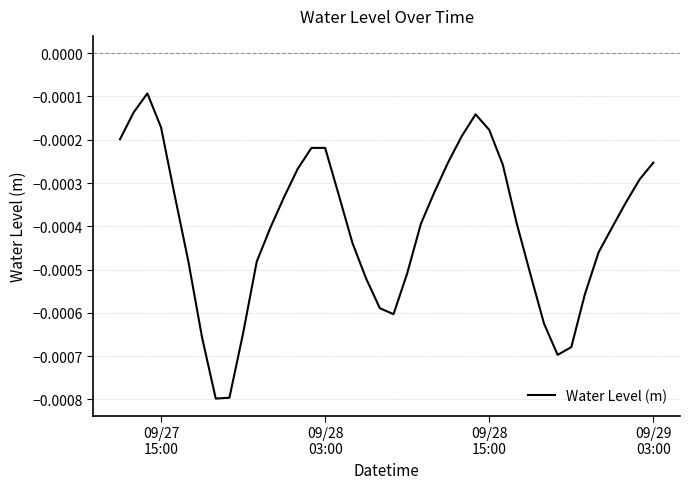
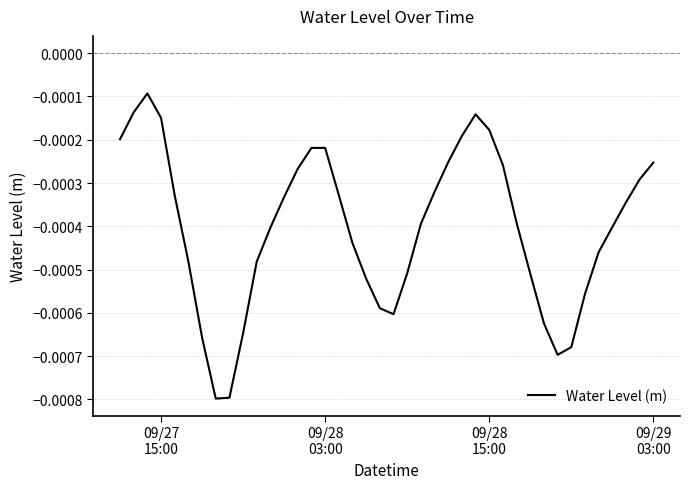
  {
-   "09/27 15:00": -0.00017,
+   "09/27 15:00": -0.00015,
    "09/28 03:00": -0.00022,
    "09/28 15:00": -0.00018,
    "09/29 03:00": -0.00025
  }
